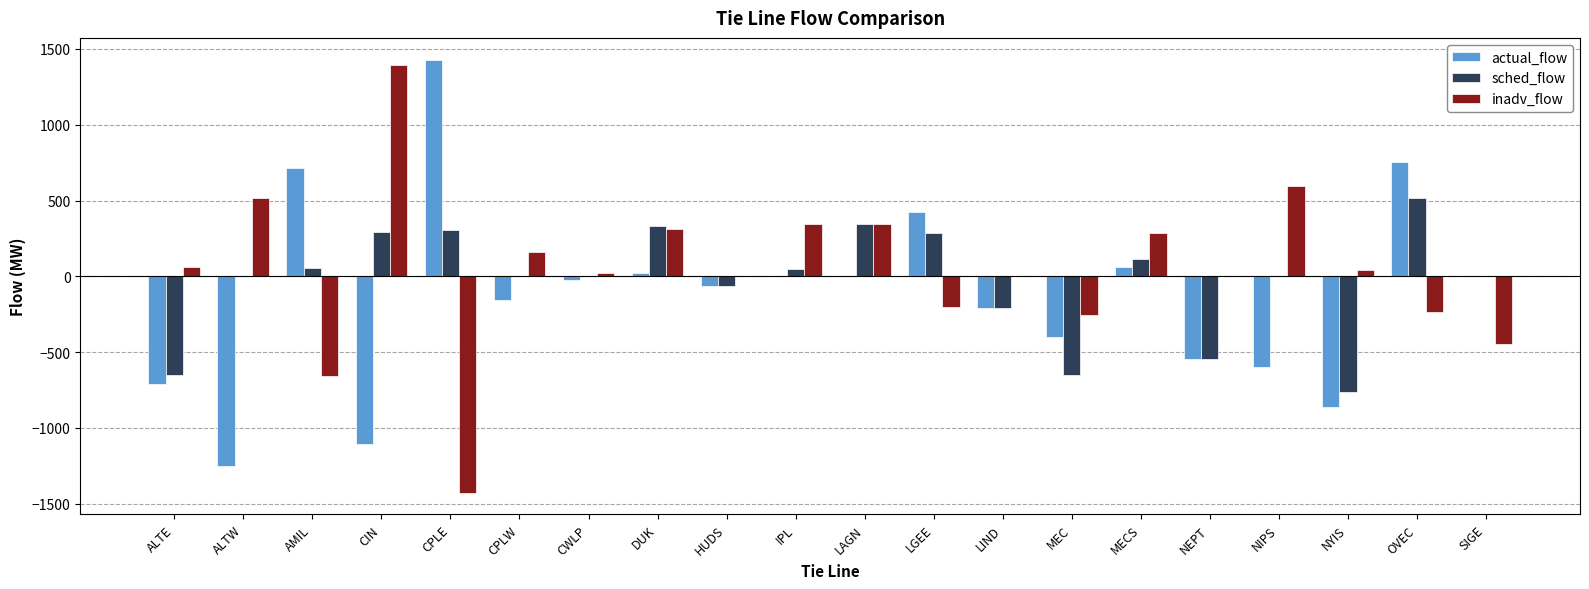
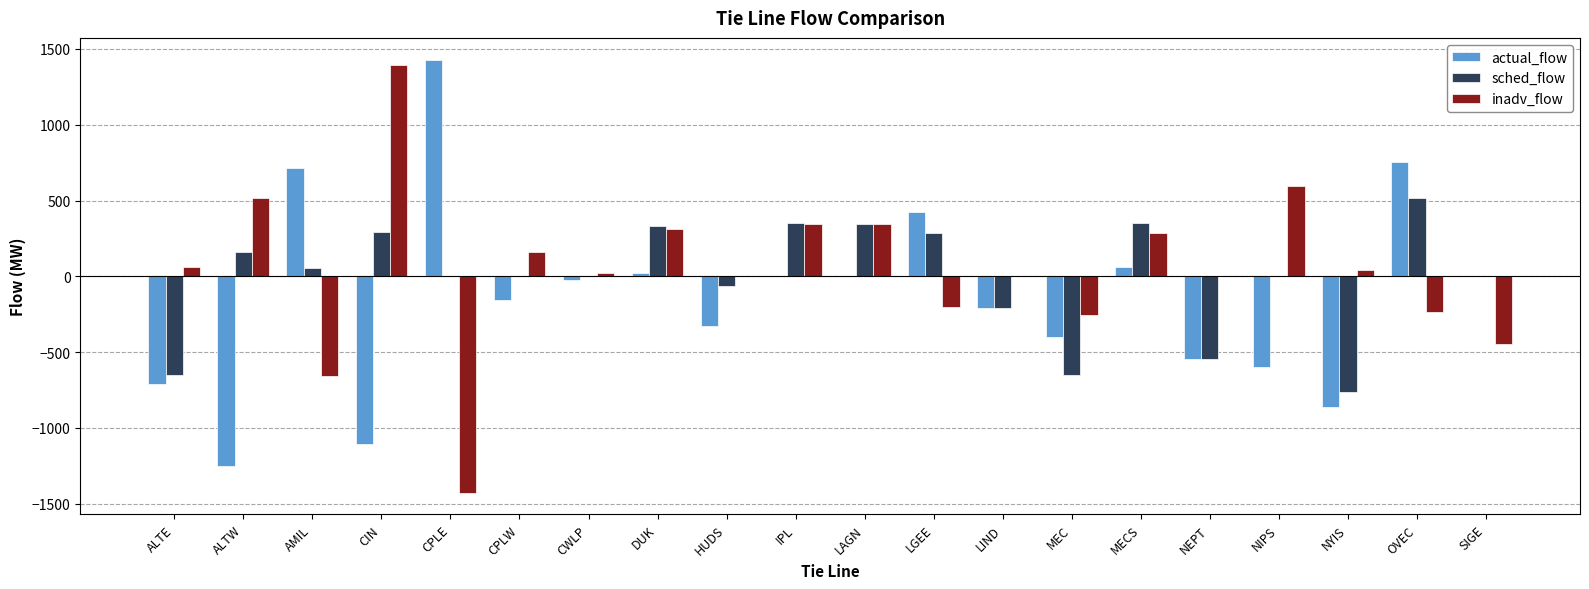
  {
    "actual_flow": {
      "ALTE": -710,
      "ALTW": -1250,
      "AMIL": 710,
      "CIN": -1100,
      "CPLE": 1430,
      "CPLW": -160,
      "CWLP": -20,
      "DUK": 20,
-     "HUDS": -70,
+     "HUDS": -330,
      "LAGN": 0,
      "LGEE": 420,
      "LIND": -210,
      "MEC": -400,
      "MECS": 60,
      "NEPT": -550,
      "NIPS": -600,
      "NYIS": -860,
      "OVEC": 750
    },
    "sched_flow": {
      "ALTE": -650,
-     "ALTW": 0,
+     "ALTW": 160,
      "AMIL": 60,
      "CIN": 290,
-     "CPLE": 300,
+     "CPLE": 0,
      "CPLW": 0,
      "CWLP": 0,
      "DUK": 330,
      "HUDS": -70,
-     "IPL": 50,
+     "IPL": 350,
      "LAGN": 340,
      "LGEE": 280,
      "LIND": -210,
      "MEC": -650,
-     "MECS": 120,
+     "MECS": 350,
      "NEPT": -550,
      "NIPS": 0,
      "NYIS": -770,
      "OVEC": 520,
      "SIGE": 0
    },
    "inadv_flow": {
      "ALTE": 60,
      "ALTW": 510,
      "AMIL": -660,
      "CIN": 1400,
      "CPLE": -1430,
      "CPLW": 160,
      "CWLP": 20,
      "DUK": 310,
      "HUDS": 0,
      "IPL": 350,
      "LAGN": 340,
      "LGEE": -200,
      "LIND": 0,
      "MEC": -250,
      "MECS": 290,
      "NEPT": 0,
      "NIPS": 600,
      "NYIS": 40,
      "OVEC": -240,
      "SIGE": -440
    }
  }
